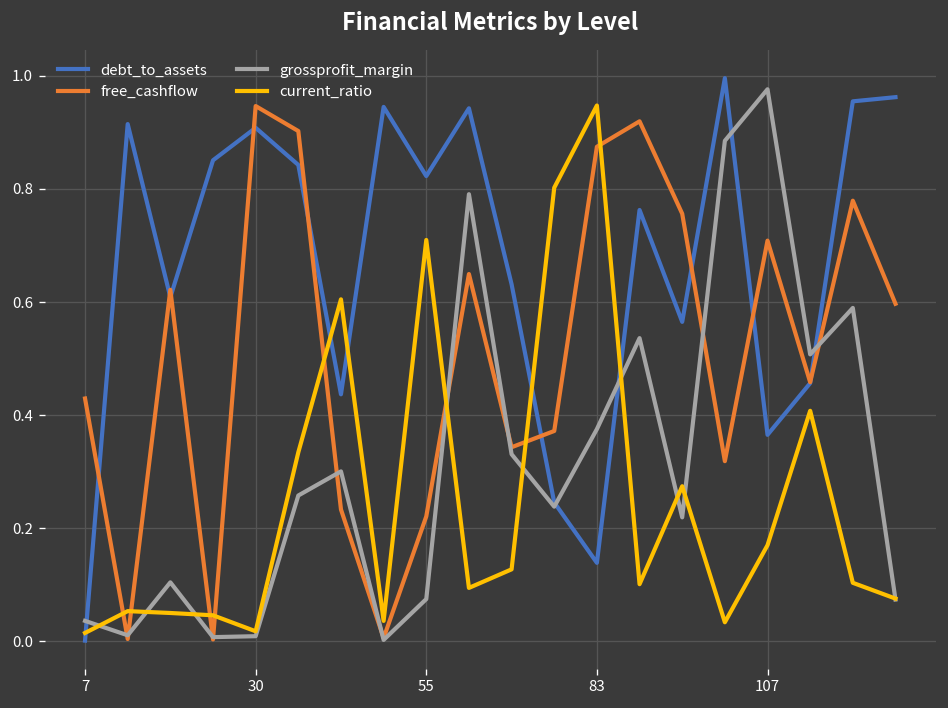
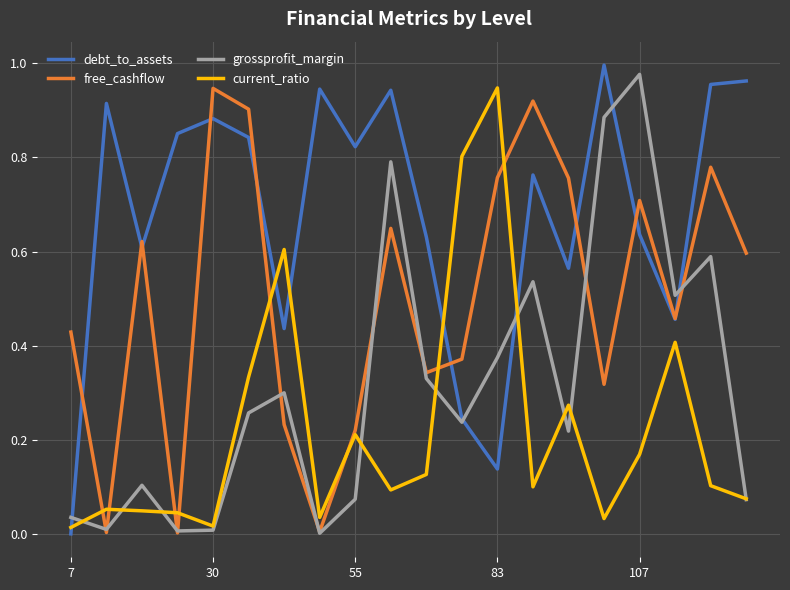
  {
    "debt_to_assets": {
-     "30": 0.91,
+     "30": 0.88,
      "55": 0.82,
      "83": 0.14,
-     "107": 0.37
+     "107": 0.64
    },
    "free_cashflow": {
      "30": 0.95,
      "55": 0.22,
-     "83": 0.87,
+     "83": 0.76,
      "107": 0.71
    },
    "grossprofit_margin": {
      "30": 0.01,
      "55": 0.07,
      "83": 0.38,
      "107": 0.98
    },
    "current_ratio": {
      "30": 0.02,
-     "55": 0.71,
+     "55": 0.21,
      "83": 0.95,
      "107": 0.17
    }
  }
